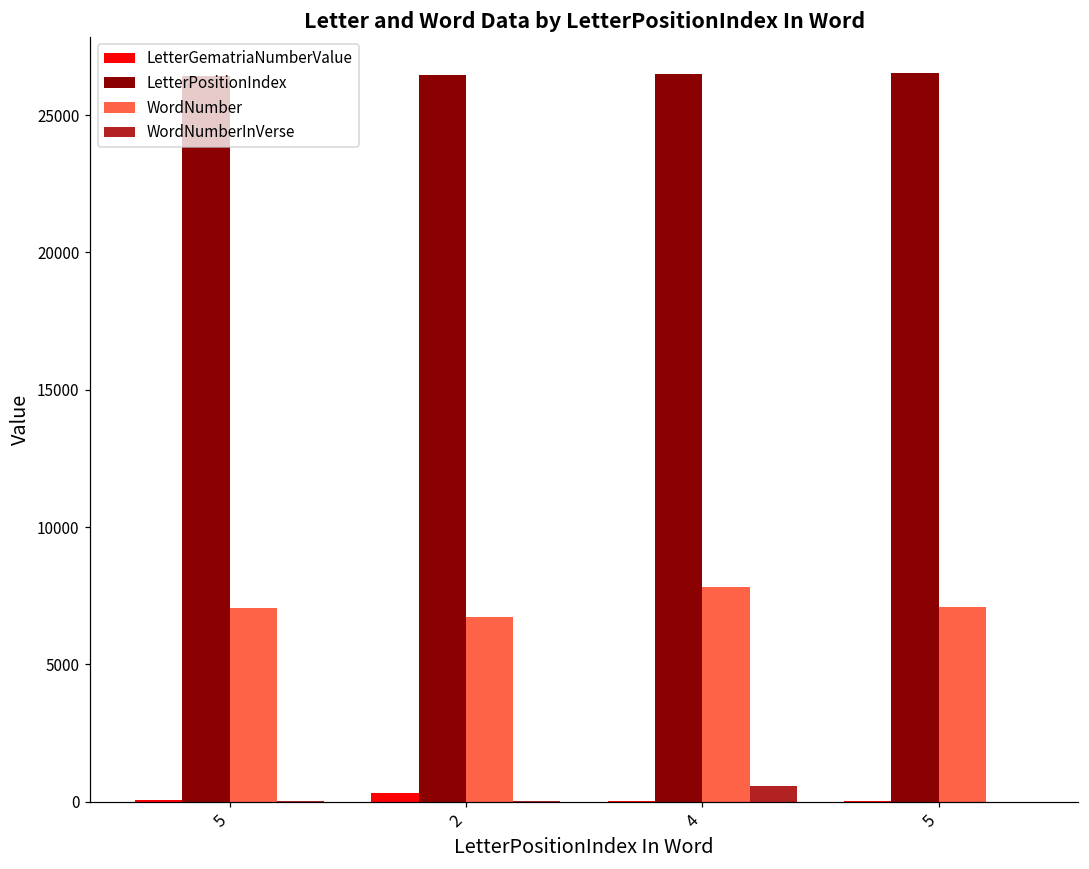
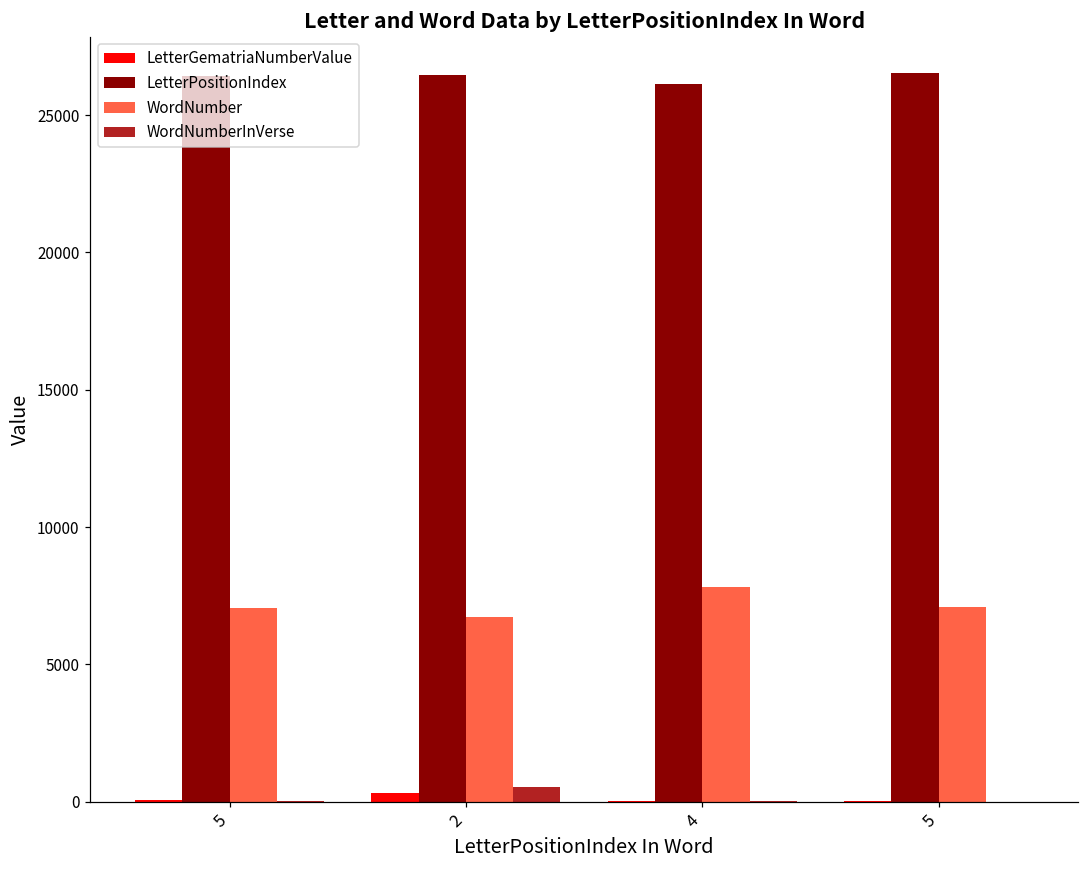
  {
    "LetterGematriaNumberValue": {
      "2": 300
    },
    "LetterPositionIndex": {
      "2": 26500,
-     "4": 26500
+     "4": 26100
    },
    "WordNumber": {
      "2": 6700,
      "4": 7800
    },
    "WordNumberInVerse": {
-     "2": 0,
-     "4": 600
+     "2": 500,
+     "4": 0
    }
  }
